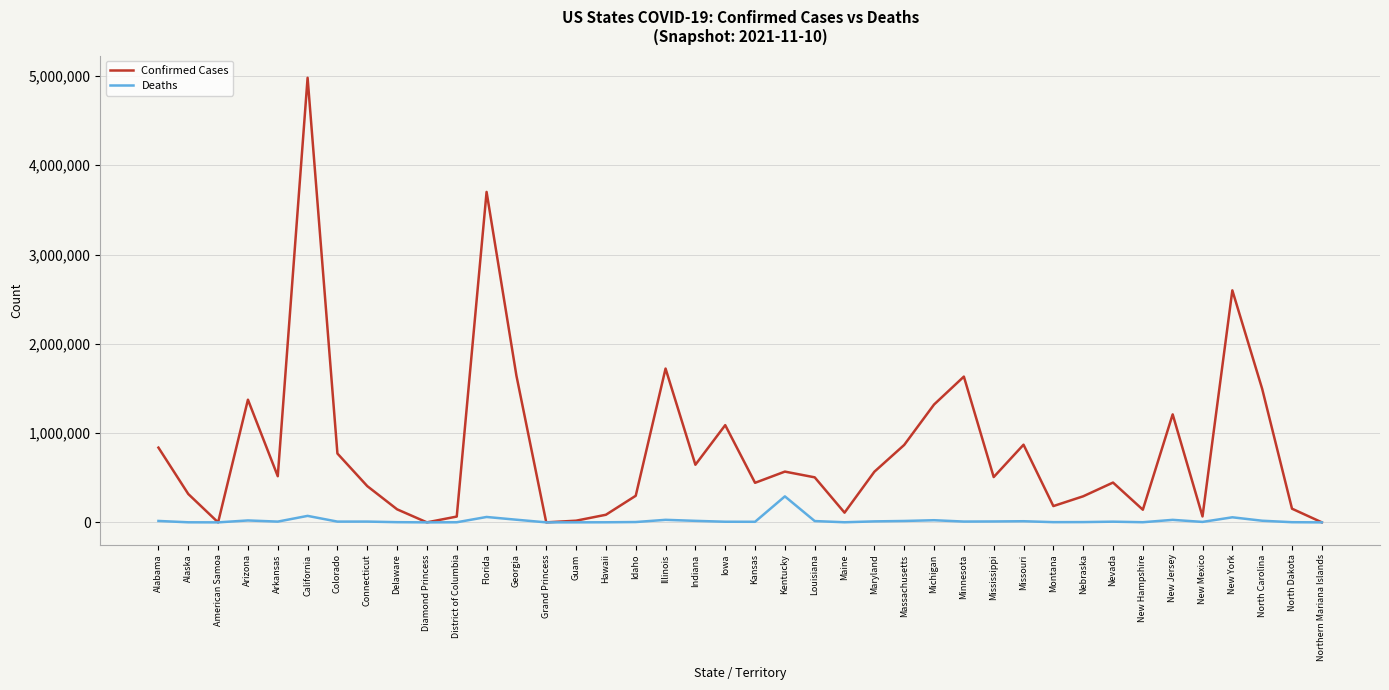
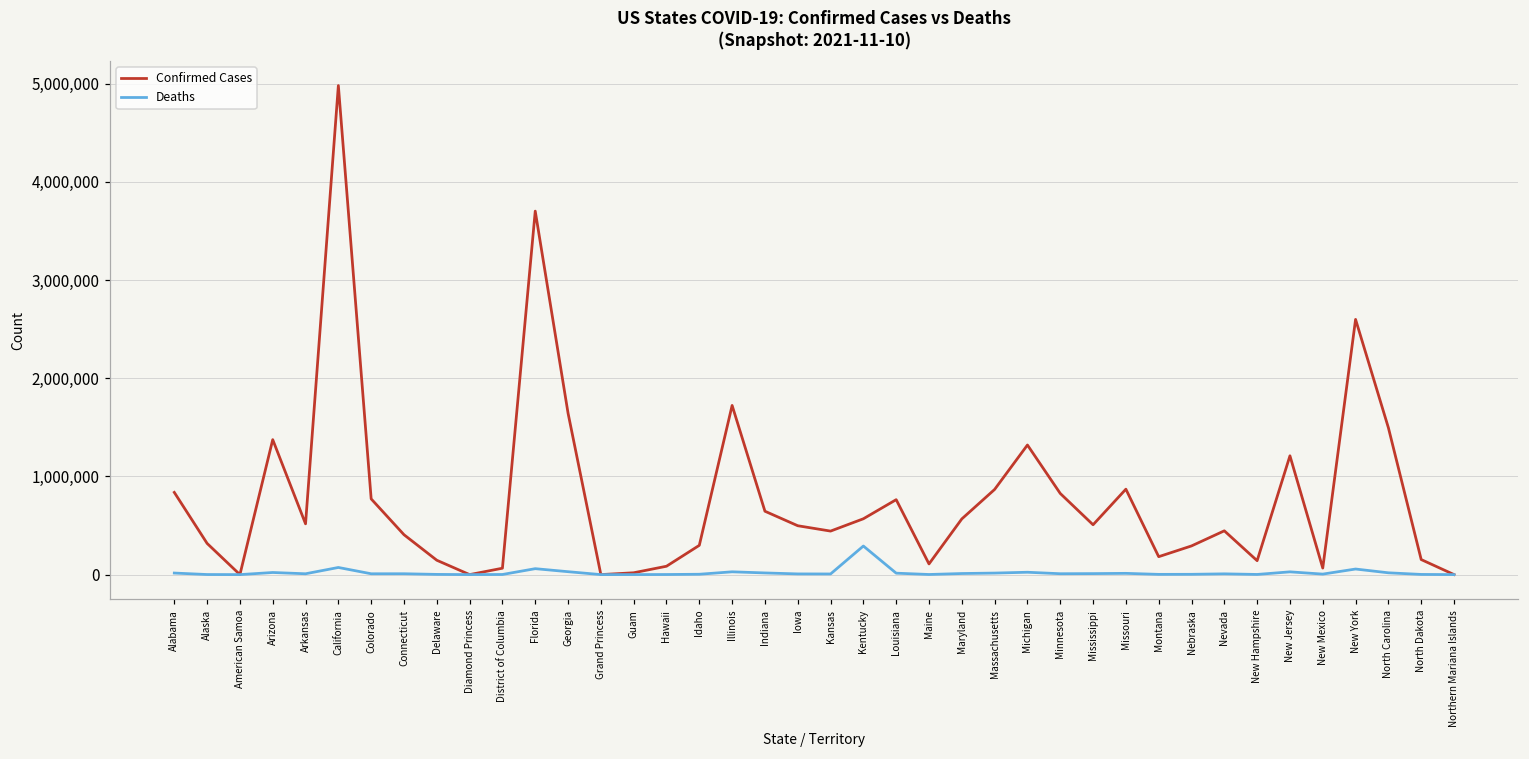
  {
    "Confirmed Cases": {
      "Alabama": "800,000",
      "Alaska": "300,000",
      "Arizona": "1,400,000",
      "Arkansas": "500,000",
      "California": "5,000,000",
      "Colorado": "800,000",
      "Connecticut": "400,000",
      "Delaware": "100,000",
      "District of Columbia": "100,000",
      "Florida": "3,700,000",
      "Georgia": "1,600,000",
      "Hawaii": "100,000",
      "Idaho": "300,000",
      "Illinois": "1,700,000",
      "Indiana": "600,000",
-     "Iowa": "1,100,000",
+     "Iowa": "500,000",
      "Kansas": "400,000",
      "Kentucky": "600,000",
-     "Louisiana": "500,000",
+     "Louisiana": "800,000",
      "Maine": "100,000",
      "Maryland": "600,000",
      "Massachusetts": "900,000",
      "Michigan": "1,300,000",
-     "Minnesota": "1,600,000",
+     "Minnesota": "800,000",
      "Mississippi": "500,000",
      "Missouri": "900,000",
      "Montana": "200,000",
      "Nebraska": "300,000",
      "Nevada": "400,000",
      "New Hampshire": "100,000",
      "New Jersey": "1,200,000",
      "New Mexico": "100,000",
      "New York": "2,600,000",
      "North Carolina": "1,500,000",
      "North Dakota": "200,000"
    },
    "Deaths": {
      "Alabama": "0",
      "Alaska": "0",
      "Arizona": "0",
      "Arkansas": "0",
      "California": "100,000",
      "Colorado": "0",
      "Connecticut": "0",
      "Delaware": "0",
      "District of Columbia": "0",
      "Florida": "100,000",
      "Georgia": "0",
      "Hawaii": "0",
      "Idaho": "0",
      "Illinois": "0",
      "Indiana": "0",
      "Iowa": "0",
      "Kansas": "0",
      "Kentucky": "300,000",
      "Louisiana": "0",
      "Maine": "0",
      "Maryland": "0",
      "Massachusetts": "0",
      "Michigan": "0",
      "Minnesota": "0",
      "Mississippi": "0",
      "Missouri": "0",
      "Montana": "0",
      "Nebraska": "0",
      "Nevada": "0",
      "New Hampshire": "0",
      "New Jersey": "0",
      "New Mexico": "0",
      "New York": "100,000",
      "North Carolina": "0",
      "North Dakota": "0"
    }
  }
